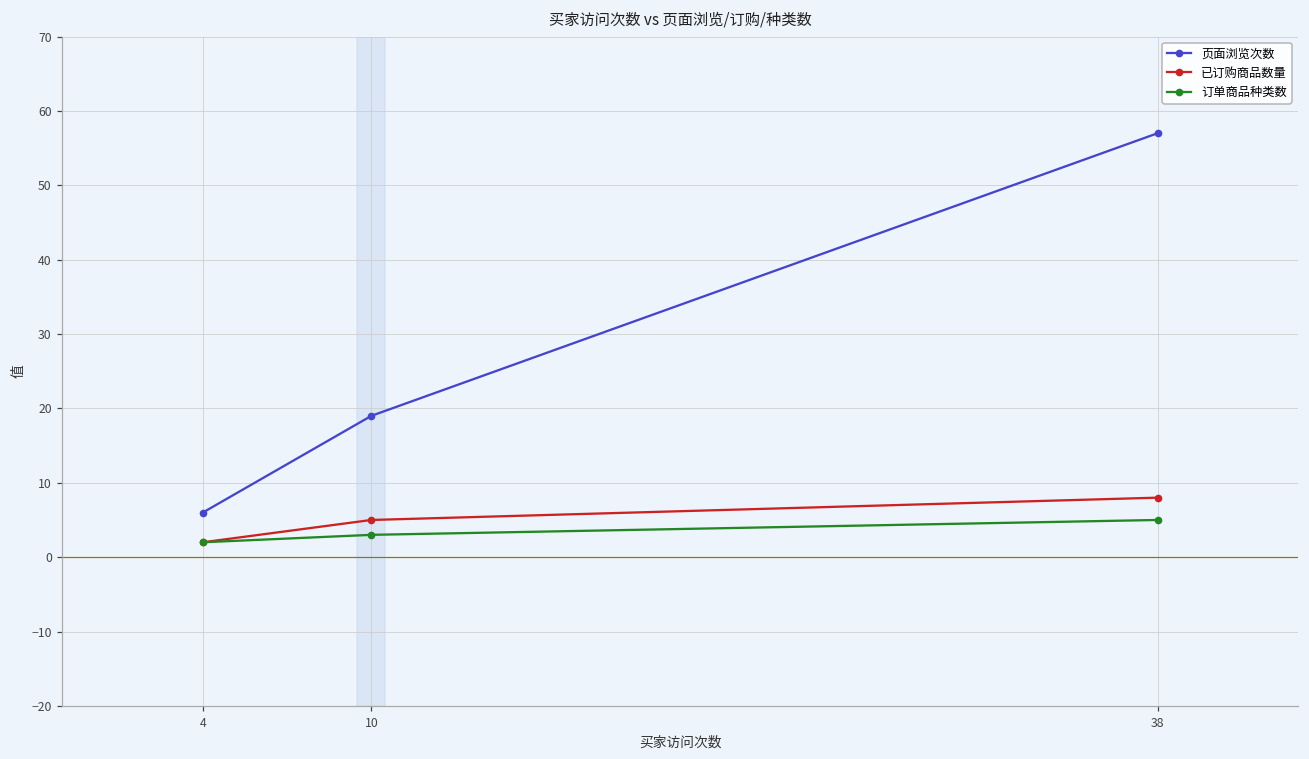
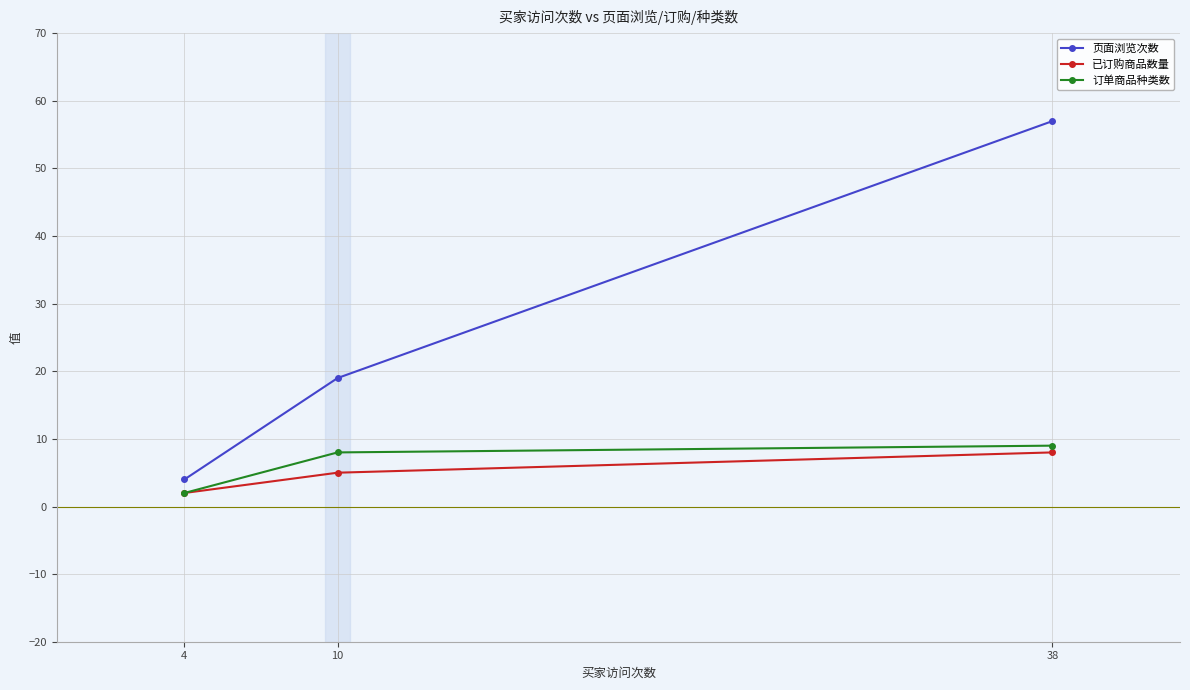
  {
    "页面浏览次数": {
-     "4": 6,
+     "4": 4,
      "10": 19,
      "38": 57
    },
    "已订购商品数量": {
      "10": 5,
      "38": 8
    },
    "订单商品种类数": {
-     "10": 3,
-     "38": 5
+     "10": 8,
+     "38": 9
    }
  }
